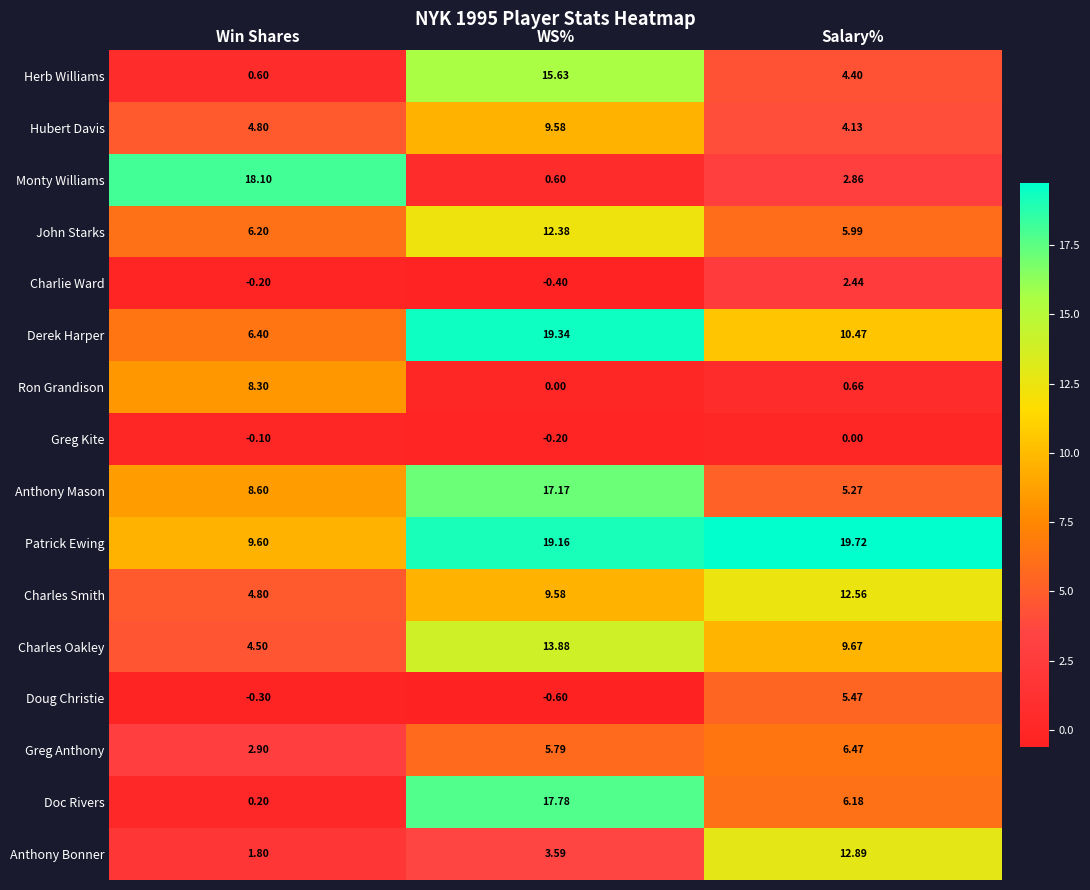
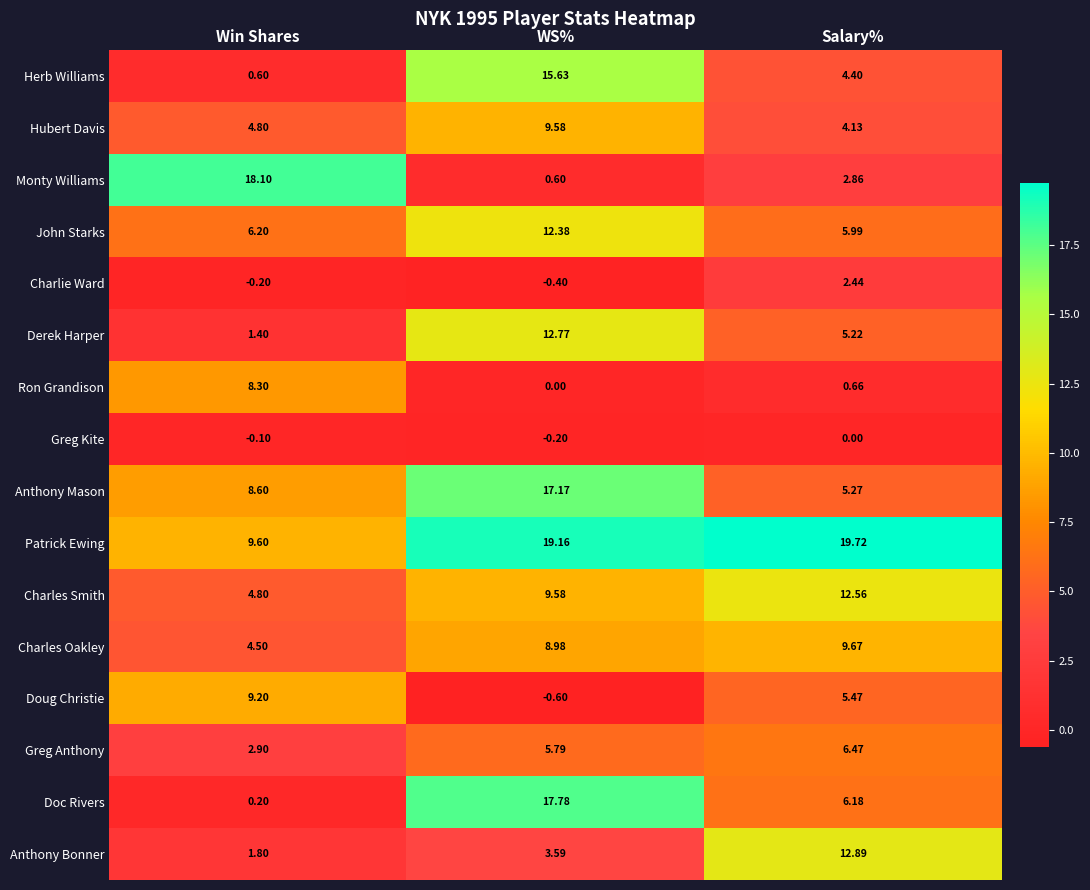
  {
    "Herb Williams": {
      "Win Shares": 0.60,
      "WS%": 15.63,
      "Salary%": 4.40
    },
    "Hubert Davis": {
      "Win Shares": 4.80,
      "WS%": 9.58,
      "Salary%": 4.13
    },
    "Monty Williams": {
      "Win Shares": 18.10,
      "WS%": 0.60,
      "Salary%": 2.86
    },
    "John Starks": {
      "Win Shares": 6.20,
      "WS%": 12.38,
      "Salary%": 5.99
    },
    "Charlie Ward": {
      "Win Shares": -0.20,
      "WS%": -0.40,
      "Salary%": 2.44
    },
    "Derek Harper": {
-     "Win Shares": 6.40,
-     "WS%": 19.34,
-     "Salary%": 10.47
+     "Win Shares": 1.40,
+     "WS%": 12.77,
+     "Salary%": 5.22
    },
    "Ron Grandison": {
      "Win Shares": 8.30,
      "WS%": 0.00,
      "Salary%": 0.66
    },
    "Greg Kite": {
      "Win Shares": -0.10,
      "WS%": -0.20,
      "Salary%": 0.00
    },
    "Anthony Mason": {
      "Win Shares": 8.60,
      "WS%": 17.17,
      "Salary%": 5.27
    },
    "Patrick Ewing": {
      "Win Shares": 9.60,
      "WS%": 19.16,
      "Salary%": 19.72
    },
    "Charles Smith": {
      "Win Shares": 4.80,
      "WS%": 9.58,
      "Salary%": 12.56
    },
    "Charles Oakley": {
      "Win Shares": 4.50,
-     "WS%": 13.88,
+     "WS%": 8.98,
      "Salary%": 9.67
    },
    "Doug Christie": {
-     "Win Shares": -0.30,
+     "Win Shares": 9.20,
      "WS%": -0.60,
      "Salary%": 5.47
    },
    "Greg Anthony": {
      "Win Shares": 2.90,
      "WS%": 5.79,
      "Salary%": 6.47
    },
    "Doc Rivers": {
      "Win Shares": 0.20,
      "WS%": 17.78,
      "Salary%": 6.18
    },
    "Anthony Bonner": {
      "Win Shares": 1.80,
      "WS%": 3.59,
      "Salary%": 12.89
    }
  }
